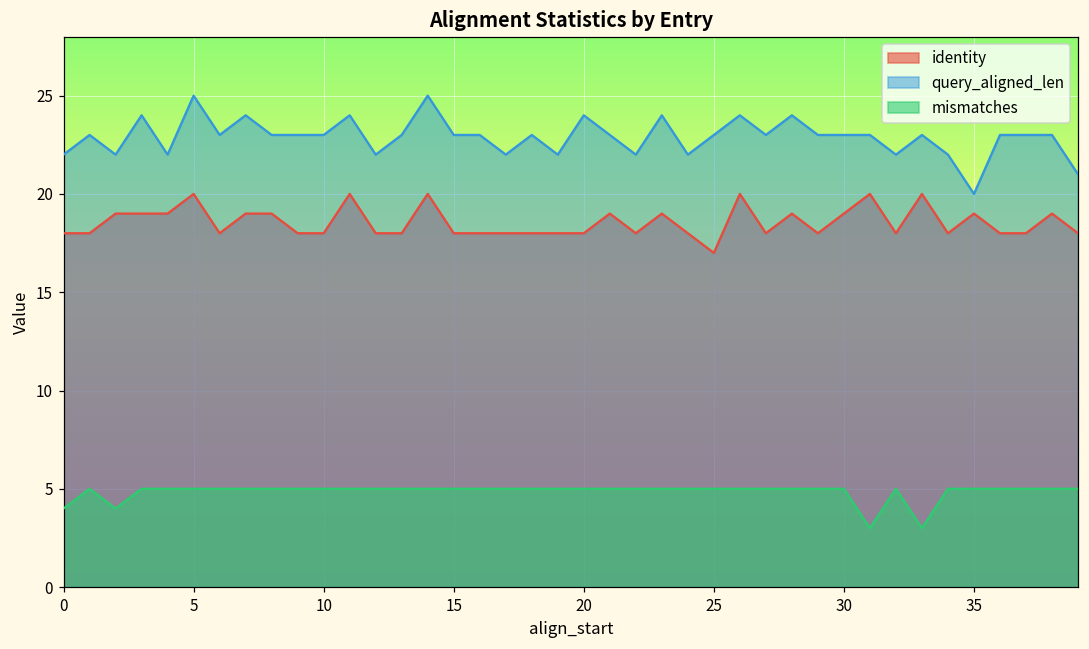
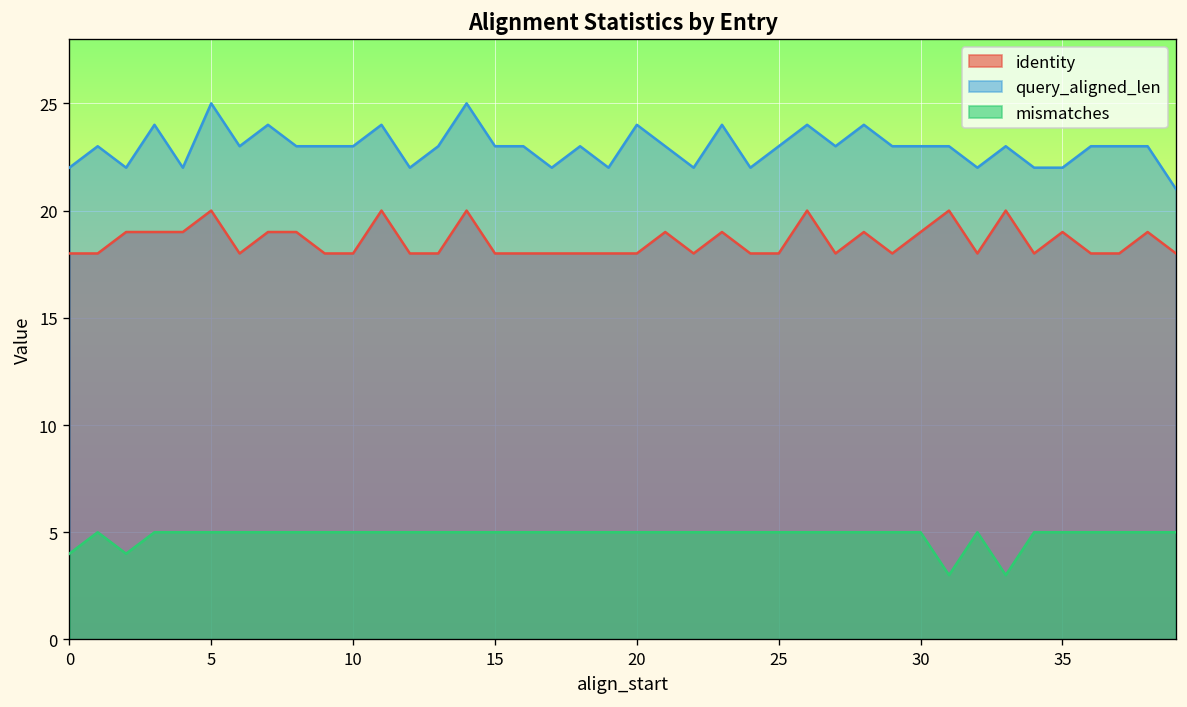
  {
    "identity": {
      "0": 18,
      "5": 20,
      "10": 18,
      "15": 18,
      "20": 18,
-     "25": 17,
+     "25": 18,
      "30": 19,
      "35": 19
    },
    "query_aligned_len": {
      "0": 22,
      "5": 25,
      "10": 23,
      "15": 23,
      "20": 24,
      "25": 23,
      "30": 23,
-     "35": 20
+     "35": 22
    },
    "mismatches": {
      "0": 4,
      "5": 5,
      "10": 5,
      "15": 5,
      "20": 5,
      "25": 5,
      "30": 5,
      "35": 5
    }
  }
